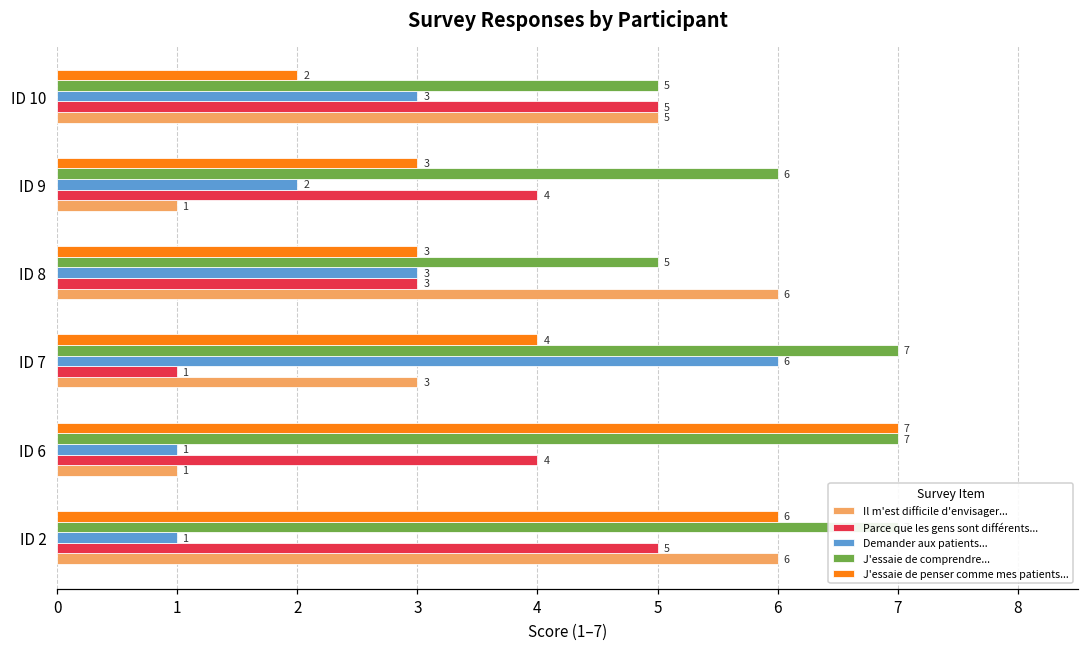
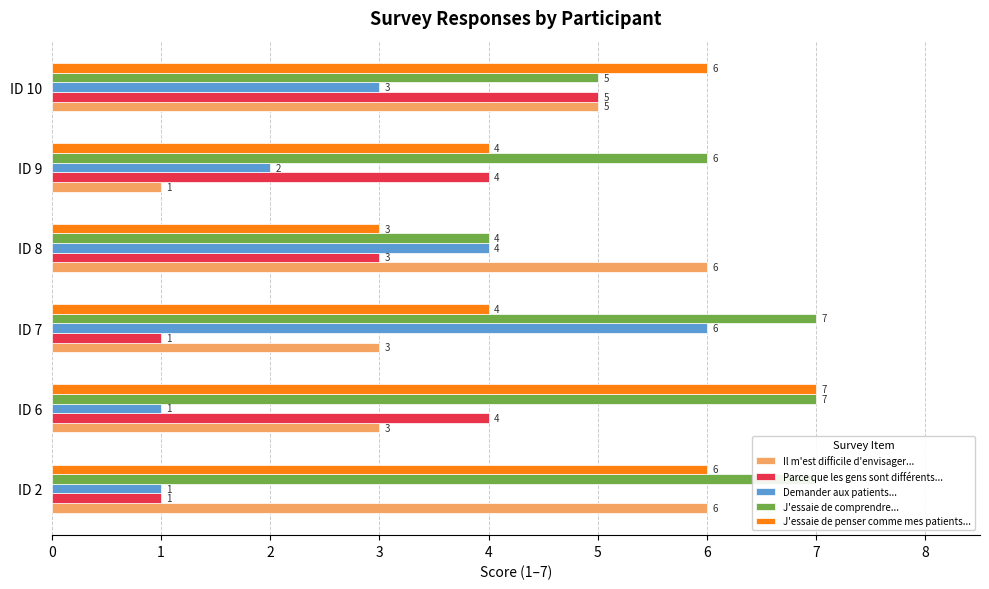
  {
    "Il m'est difficile d'envisager...": {
      "ID 10": 5,
      "ID 9": 1,
      "ID 8": 6,
      "ID 7": 3,
-     "ID 6": 1,
+     "ID 6": 3,
      "ID 2": 6
    },
    "Parce que les gens sont différents...": {
      "ID 10": 5,
      "ID 9": 4,
      "ID 8": 3,
      "ID 7": 1,
      "ID 6": 4,
-     "ID 2": 5
+     "ID 2": 1
    },
    "Demander aux patients...": {
      "ID 10": 3,
      "ID 9": 2,
-     "ID 8": 3,
+     "ID 8": 4,
      "ID 7": 6,
      "ID 6": 1,
      "ID 2": 1
    },
    "J'essaie de comprendre...": {
      "ID 10": 5,
      "ID 9": 6,
-     "ID 8": 5,
+     "ID 8": 4,
      "ID 7": 7,
      "ID 6": 7
    },
    "J'essaie de penser comme mes patients...": {
-     "ID 10": 2,
-     "ID 9": 3,
+     "ID 10": 6,
+     "ID 9": 4,
      "ID 8": 3,
      "ID 7": 4,
      "ID 6": 7,
      "ID 2": 6
    }
  }
